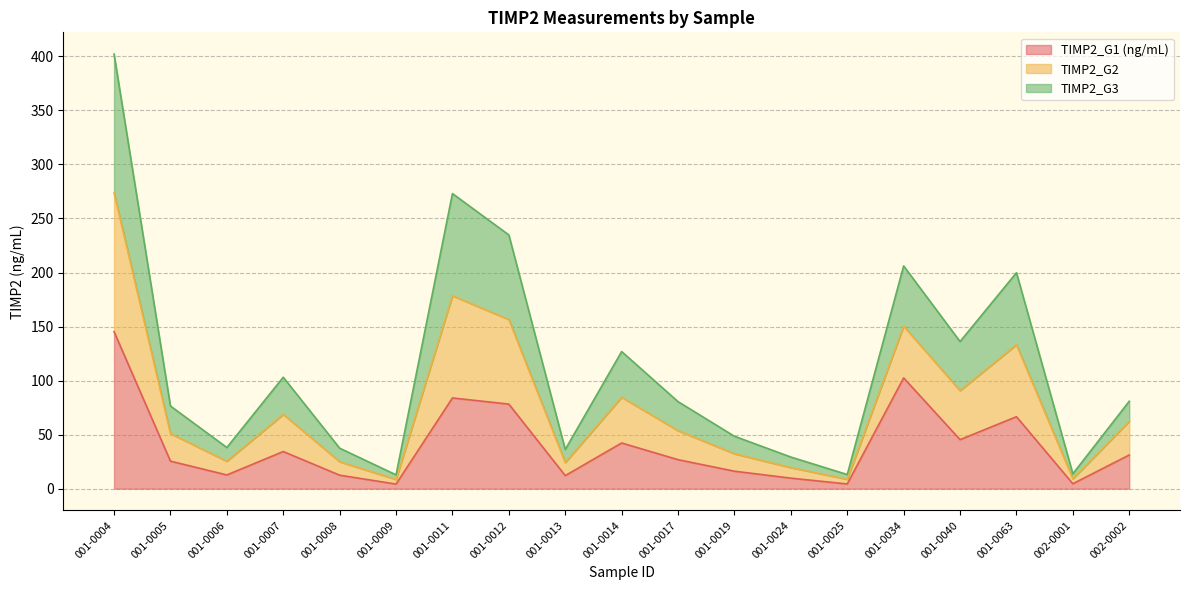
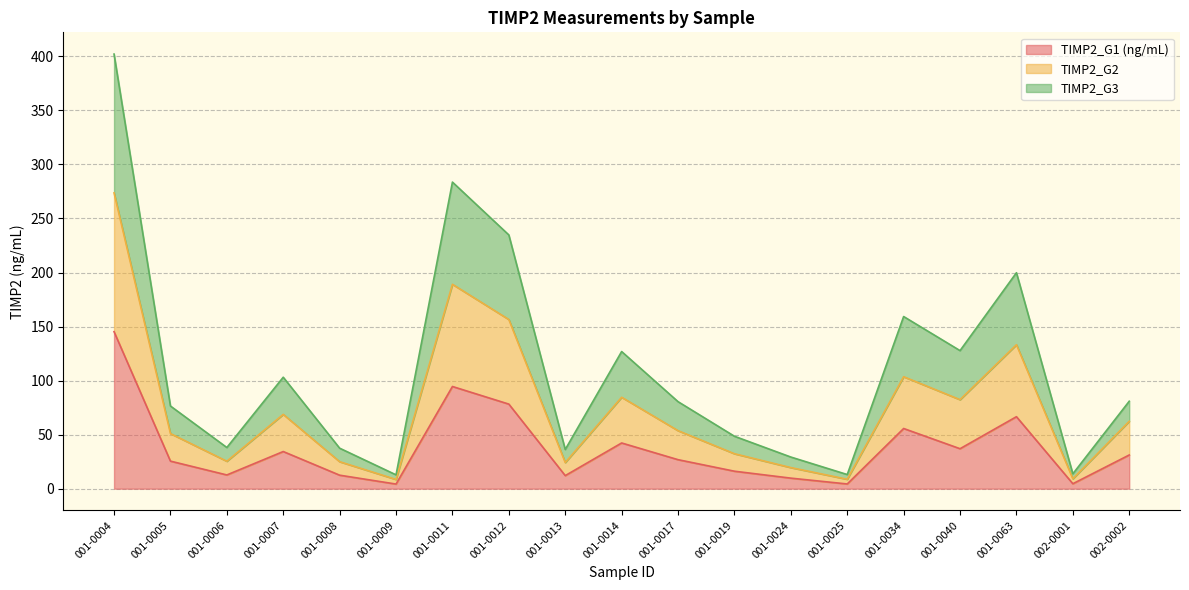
  {
    "TIMP2_G1 (ng/mL)": {
      "001-0004": 145,
      "001-0005": 26,
      "001-0006": 13,
      "001-0007": 34,
      "001-0008": 12,
      "001-0009": 4,
-     "001-0011": 84,
+     "001-0011": 95,
      "001-0012": 78,
      "001-0013": 12,
      "001-0014": 42,
      "001-0017": 27,
      "001-0019": 16,
      "001-0024": 10,
      "001-0025": 4,
-     "001-0034": 103,
-     "001-0040": 45,
+     "001-0034": 56,
+     "001-0040": 37,
      "001-0063": 67,
      "002-0001": 5,
      "002-0002": 31
    },
    "TIMP2_G2": {
      "001-0004": 128,
      "001-0005": 26,
      "001-0006": 13,
      "001-0007": 34,
      "001-0008": 12,
      "001-0009": 4,
      "001-0011": 95,
      "001-0012": 78,
      "001-0013": 12,
      "001-0014": 42,
      "001-0017": 27,
      "001-0019": 16,
      "001-0024": 10,
      "001-0025": 4,
      "001-0034": 48,
      "001-0040": 45,
      "001-0063": 67,
      "002-0001": 5,
      "002-0002": 31
    },
    "TIMP2_G3": {
      "001-0004": 128,
      "001-0005": 26,
      "001-0006": 13,
      "001-0007": 34,
      "001-0008": 12,
      "001-0009": 4,
      "001-0011": 95,
      "001-0012": 78,
      "001-0013": 12,
      "001-0014": 42,
      "001-0017": 27,
      "001-0019": 16,
      "001-0024": 10,
      "001-0025": 4,
      "001-0034": 56,
      "001-0040": 45,
      "001-0063": 67,
      "002-0001": 5,
      "002-0002": 19
    }
  }
